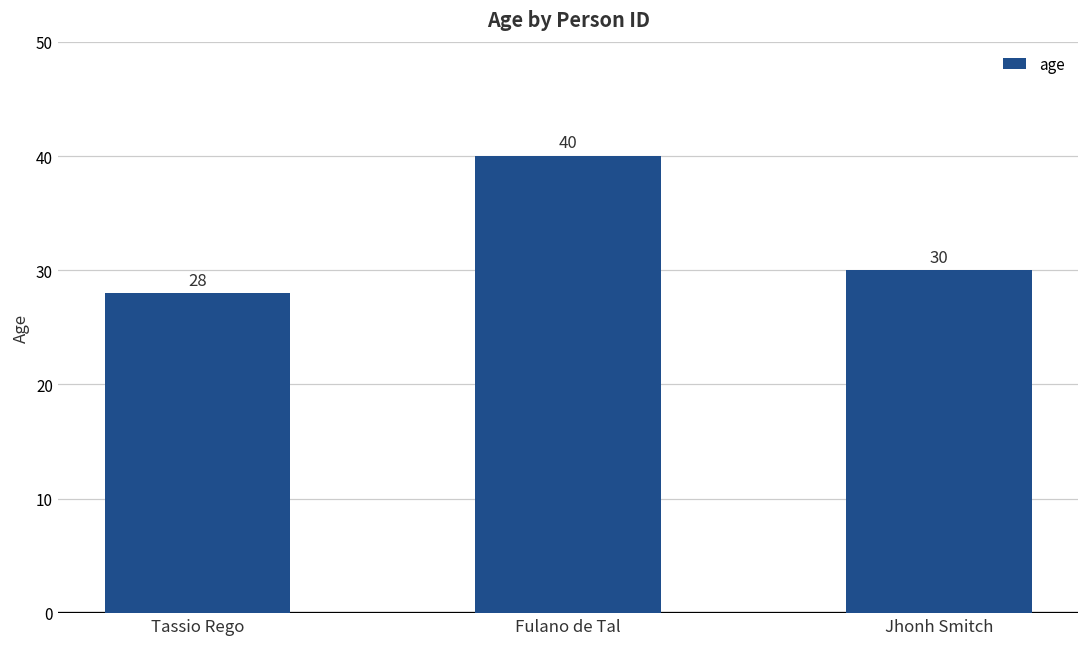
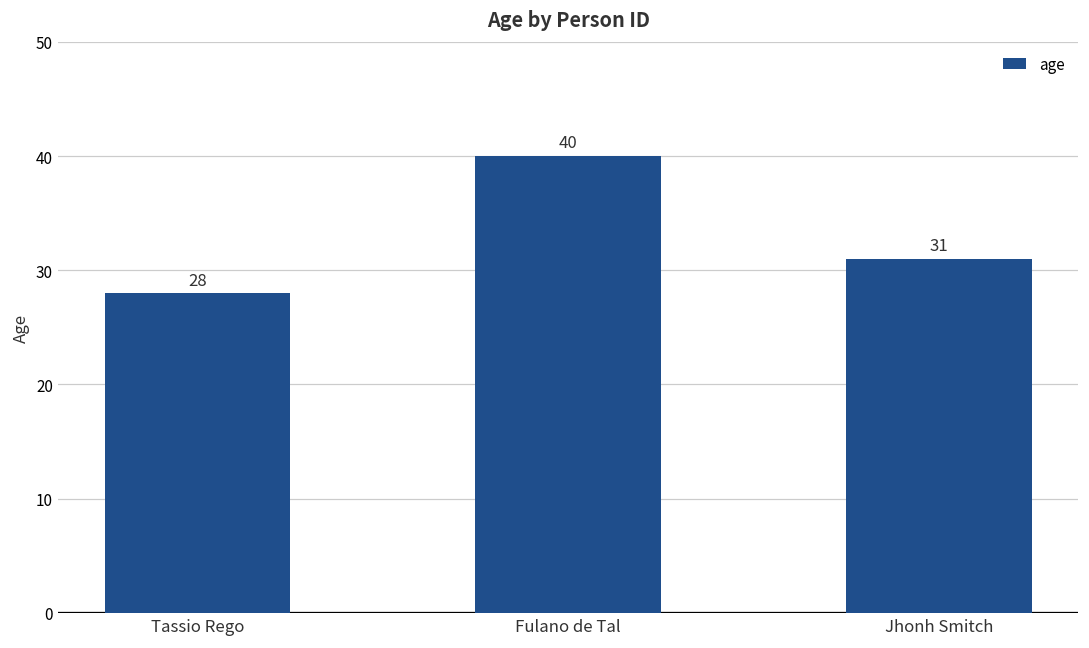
  {
    "Tassio Rego": 28,
    "Fulano de Tal": 40,
-   "Jhonh Smitch": 30
+   "Jhonh Smitch": 31
  }
